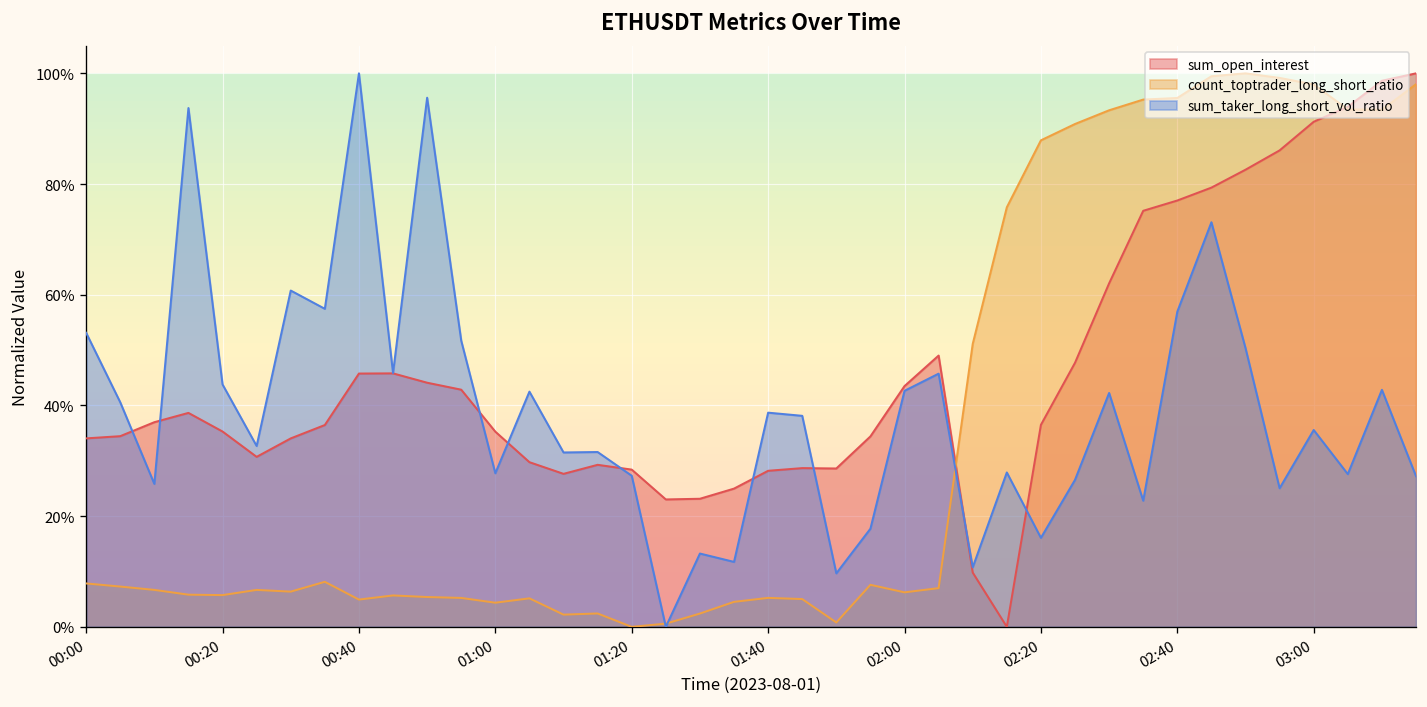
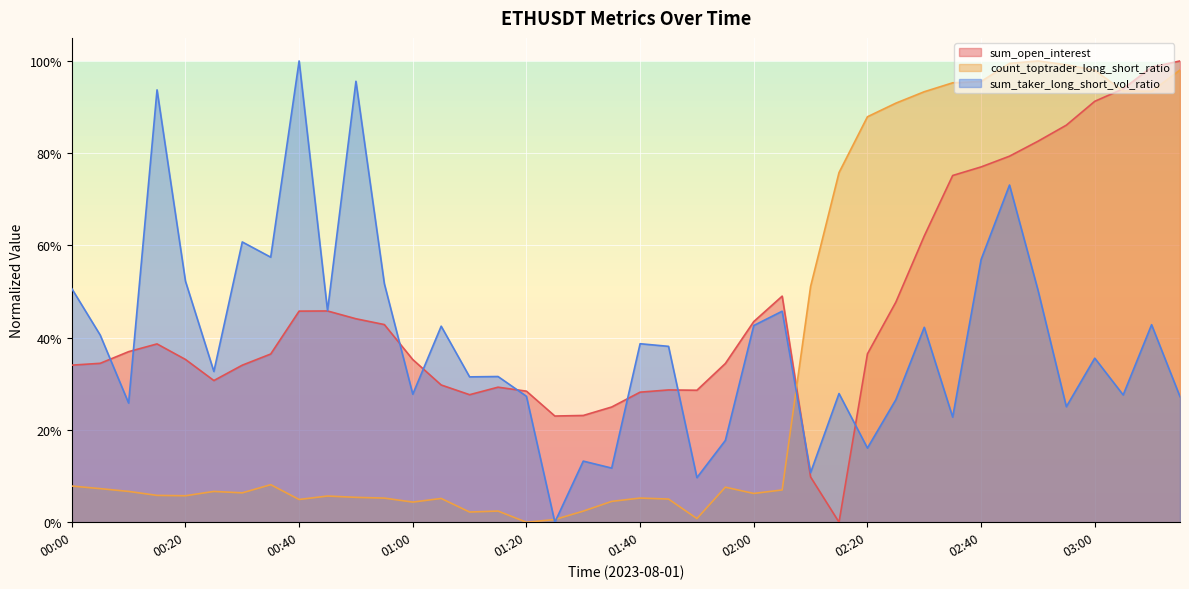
  {
    "sum_taker_long_short_vol_ratio": {
-     "00:00": "53%",
-     "00:20": "44%",
+     "00:00": "51%",
+     "00:20": "52%",
      "00:40": "100%",
      "01:00": "28%",
      "01:20": "27%",
      "01:40": "39%",
      "02:00": "43%",
      "02:20": "16%",
      "02:40": "57%",
      "03:00": "36%"
    }
  }
